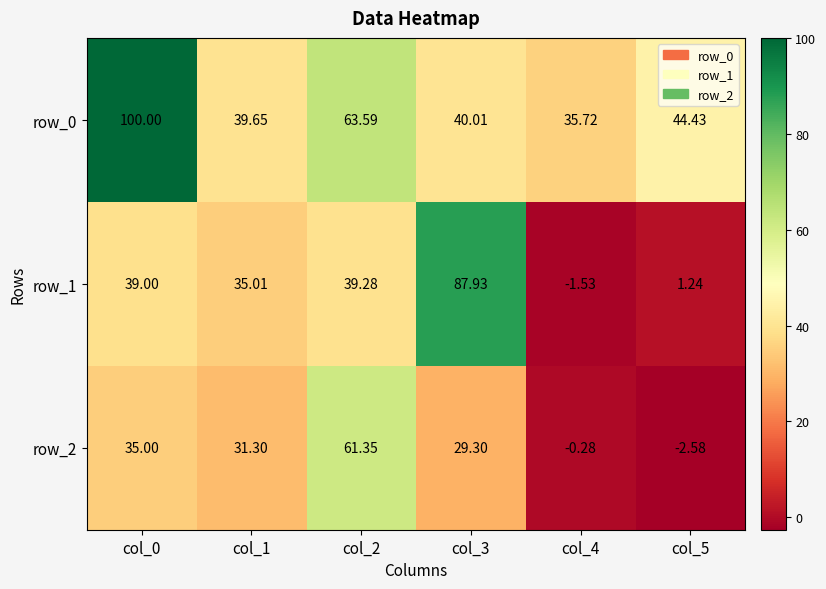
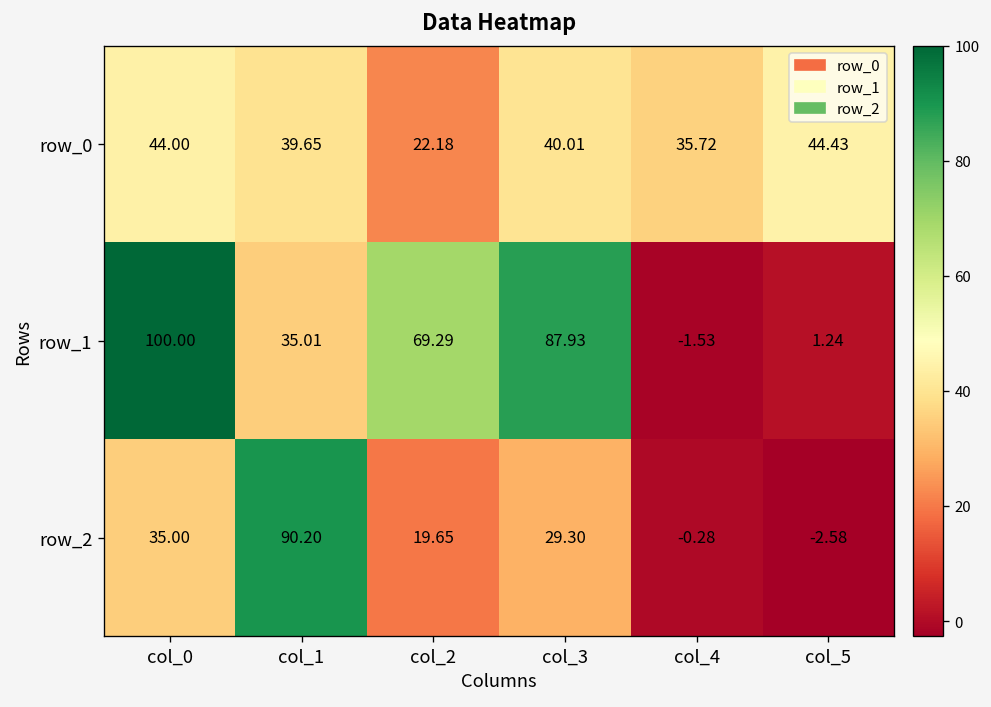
  {
    "row_0": {
-     "col_0": 100.00,
+     "col_0": 44.00,
      "col_1": 39.65,
-     "col_2": 63.59,
+     "col_2": 22.18,
      "col_3": 40.01,
      "col_4": 35.72,
      "col_5": 44.43
    },
    "row_1": {
-     "col_0": 39.00,
+     "col_0": 100.00,
      "col_1": 35.01,
-     "col_2": 39.28,
+     "col_2": 69.29,
      "col_3": 87.93,
      "col_4": -1.53,
      "col_5": 1.24
    },
    "row_2": {
      "col_0": 35.00,
-     "col_1": 31.30,
-     "col_2": 61.35,
+     "col_1": 90.20,
+     "col_2": 19.65,
      "col_3": 29.30,
      "col_4": -0.28,
      "col_5": -2.58
    }
  }
